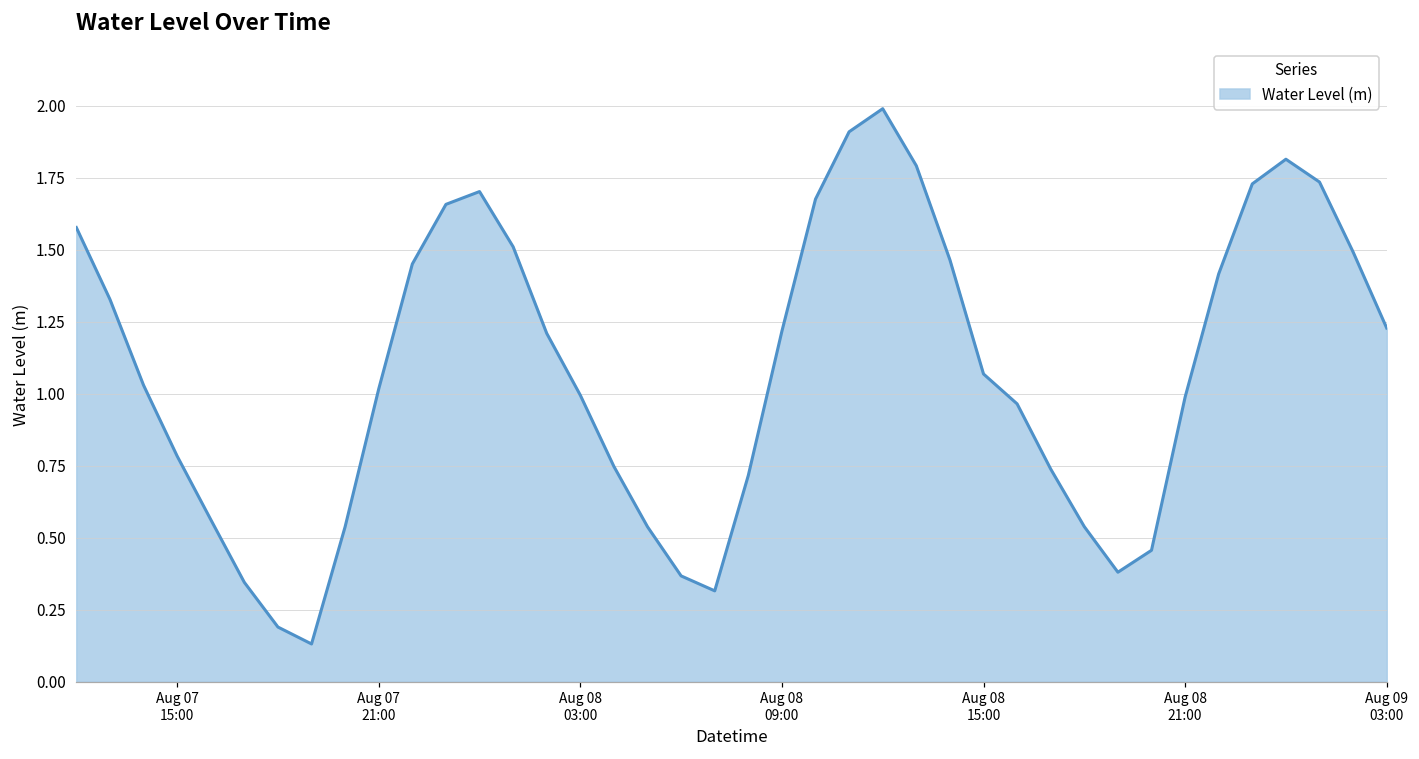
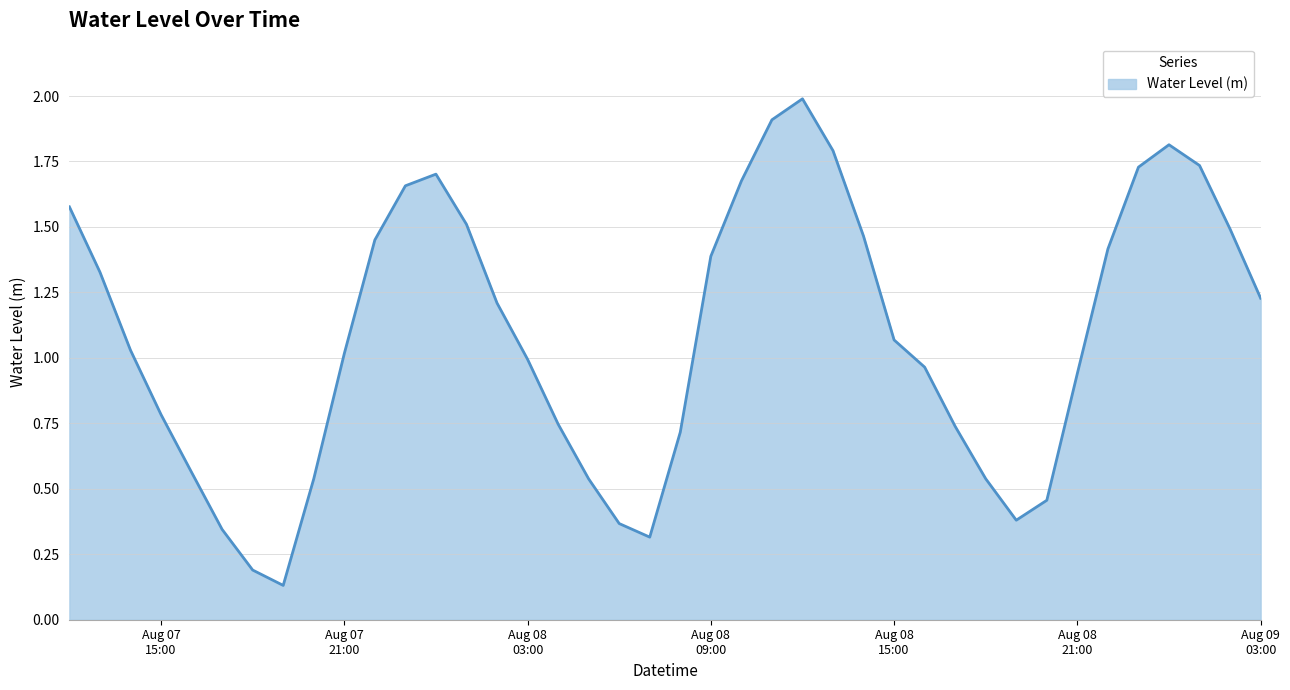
  {
    "Aug 07 15:00": 0.78,
    "Aug 07 21:00": 1.02,
    "Aug 08 03:00": 0.99,
-   "Aug 08 09:00": 1.22,
+   "Aug 08 09:00": 1.39,
    "Aug 08 15:00": 1.07,
-   "Aug 08 21:00": 0.99,
+   "Aug 08 21:00": 0.94,
    "Aug 09 03:00": 1.23
  }
